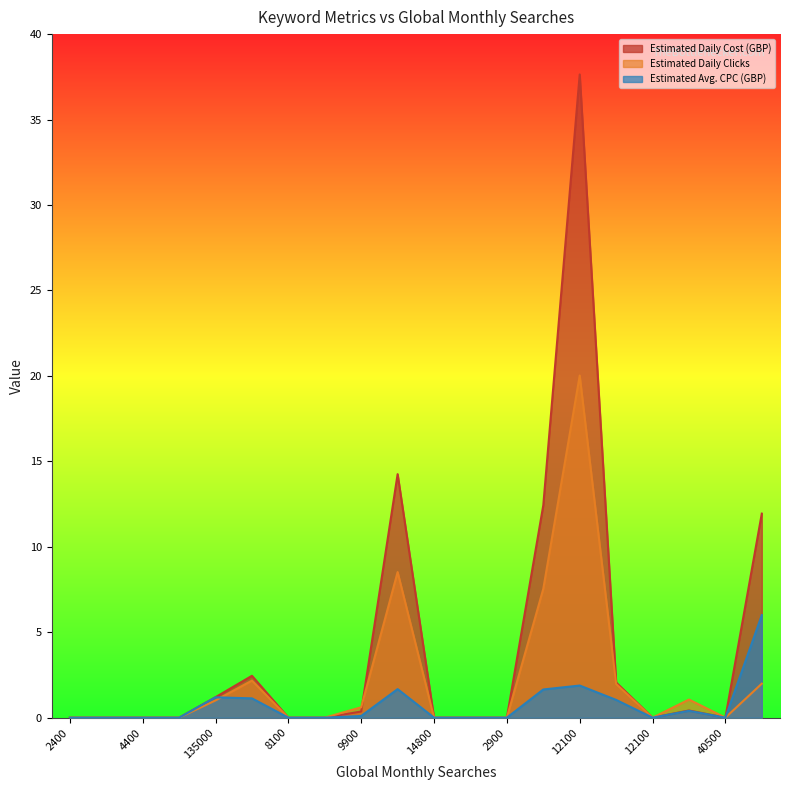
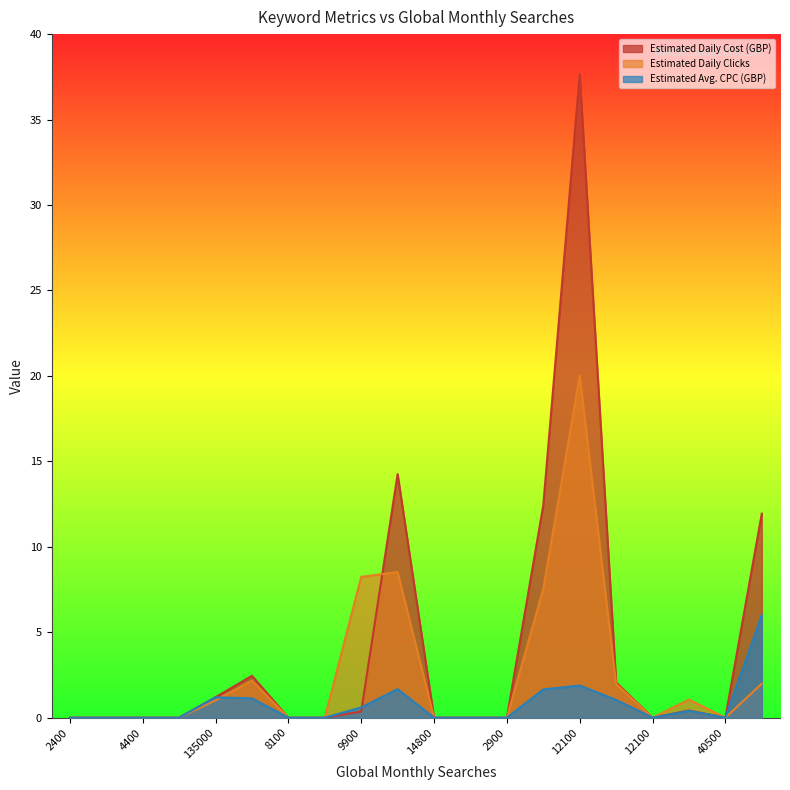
  {
    "Estimated Daily Cost (GBP)": {
      "9900": 0.4
    },
    "Estimated Daily Clicks": {
      "135000": 1.0,
-     "9900": 0.6
+     "9900": 8.2
    },
    "Estimated Avg. CPC (GBP)": {
-     "9900": 0.1
+     "9900": 0.6
    }
  }
